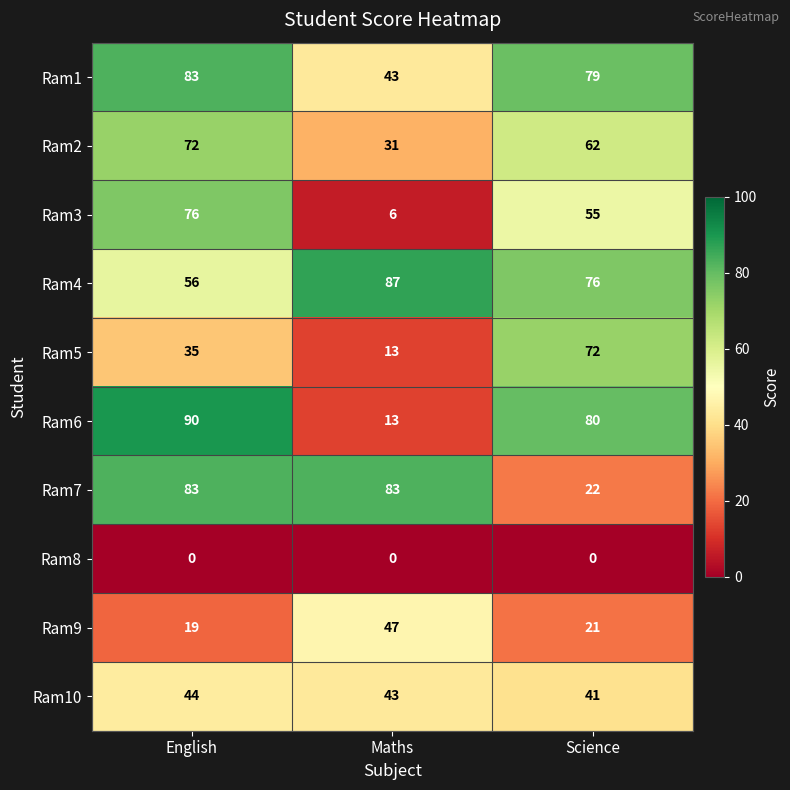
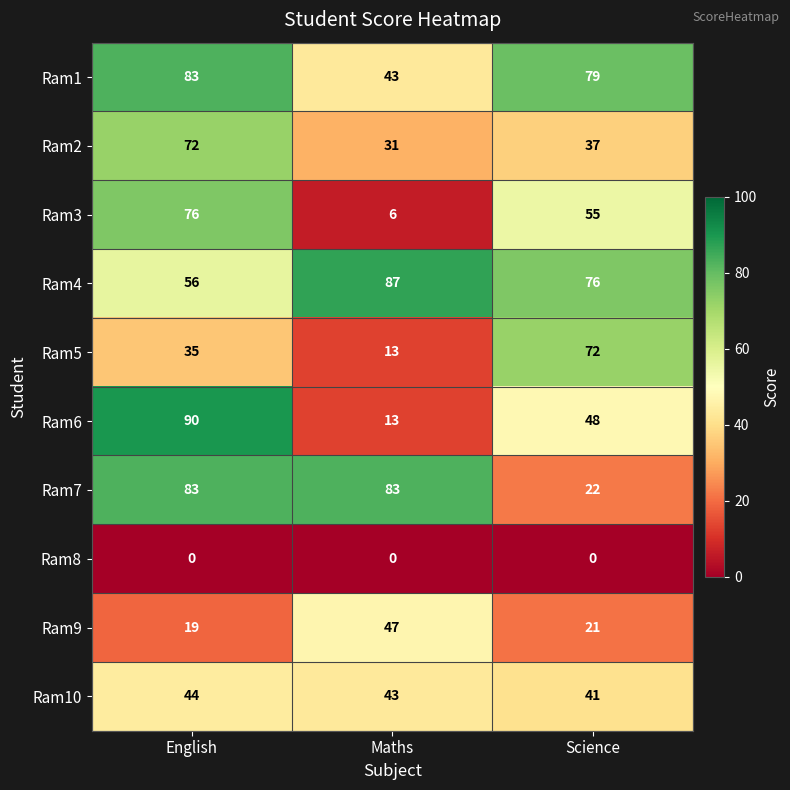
  {
    "Ram1": {
      "English": 83,
      "Maths": 43,
      "Science": 79
    },
    "Ram2": {
      "English": 72,
      "Maths": 31,
-     "Science": 62
+     "Science": 37
    },
    "Ram3": {
      "English": 76,
      "Maths": 6,
      "Science": 55
    },
    "Ram4": {
      "English": 56,
      "Maths": 87,
      "Science": 76
    },
    "Ram5": {
      "English": 35,
      "Maths": 13,
      "Science": 72
    },
    "Ram6": {
      "English": 90,
      "Maths": 13,
-     "Science": 80
+     "Science": 48
    },
    "Ram7": {
      "English": 83,
      "Maths": 83,
      "Science": 22
    },
    "Ram8": {
      "English": 0,
      "Maths": 0,
      "Science": 0
    },
    "Ram9": {
      "English": 19,
      "Maths": 47,
      "Science": 21
    },
    "Ram10": {
      "English": 44,
      "Maths": 43,
      "Science": 41
    }
  }
